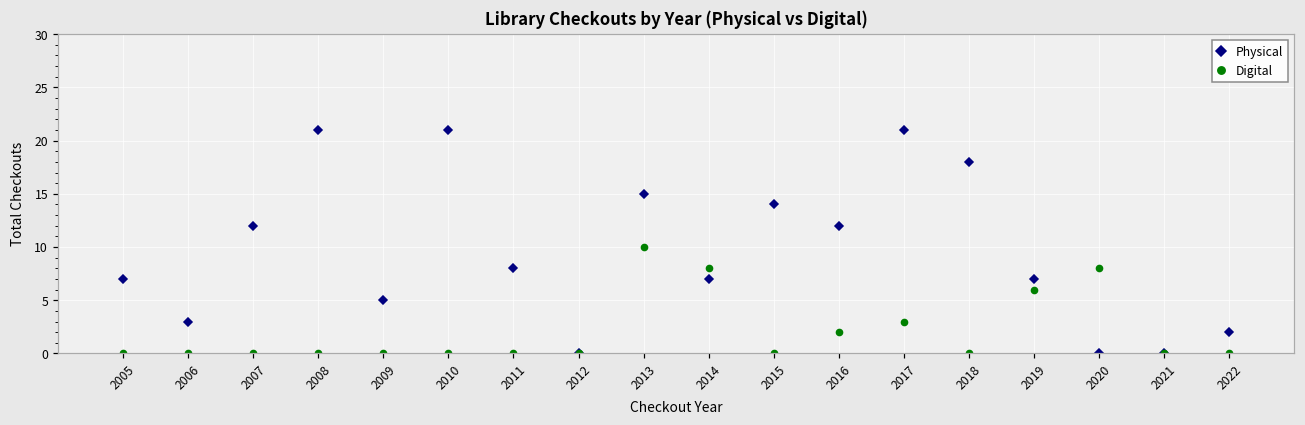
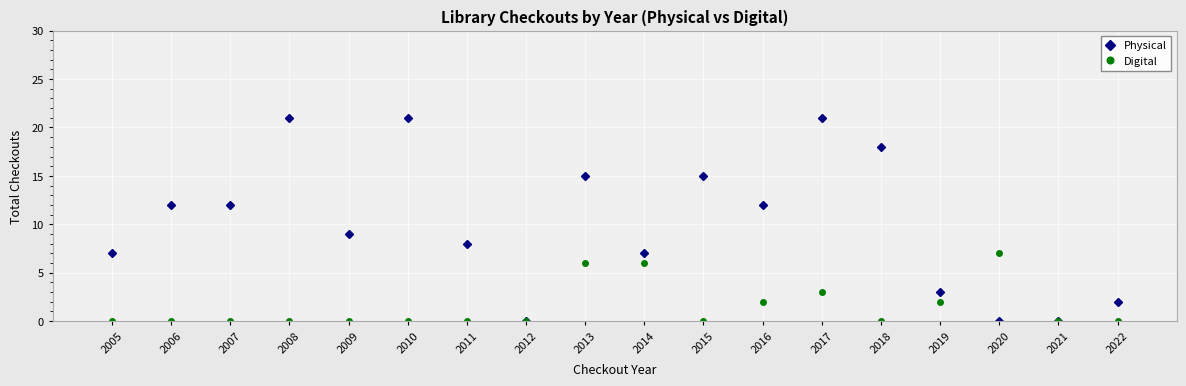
  {
    "Physical": {
      "2005": 7,
-     "2006": 3,
+     "2006": 12,
      "2007": 12,
      "2008": 21,
-     "2009": 5,
+     "2009": 9,
      "2010": 21,
      "2011": 8,
      "2013": 15,
      "2014": 7,
-     "2015": 14,
+     "2015": 15,
      "2016": 12,
      "2017": 21,
      "2018": 18,
-     "2019": 7,
+     "2019": 3,
      "2020": 0,
      "2022": 2
    },
    "Digital": {
      "2005": 0,
      "2006": 0,
      "2007": 0,
      "2008": 0,
      "2009": 0,
      "2010": 0,
      "2011": 0,
-     "2013": 10,
-     "2014": 8,
+     "2013": 6,
+     "2014": 6,
      "2015": 0,
      "2016": 2,
      "2017": 3,
      "2018": 0,
-     "2019": 6,
-     "2020": 8,
+     "2019": 2,
+     "2020": 7,
      "2022": 0
    }
  }
